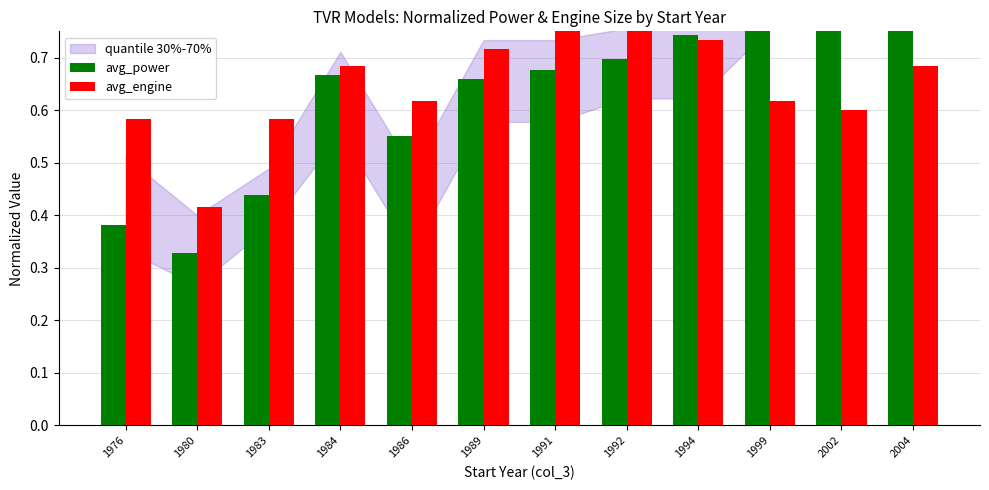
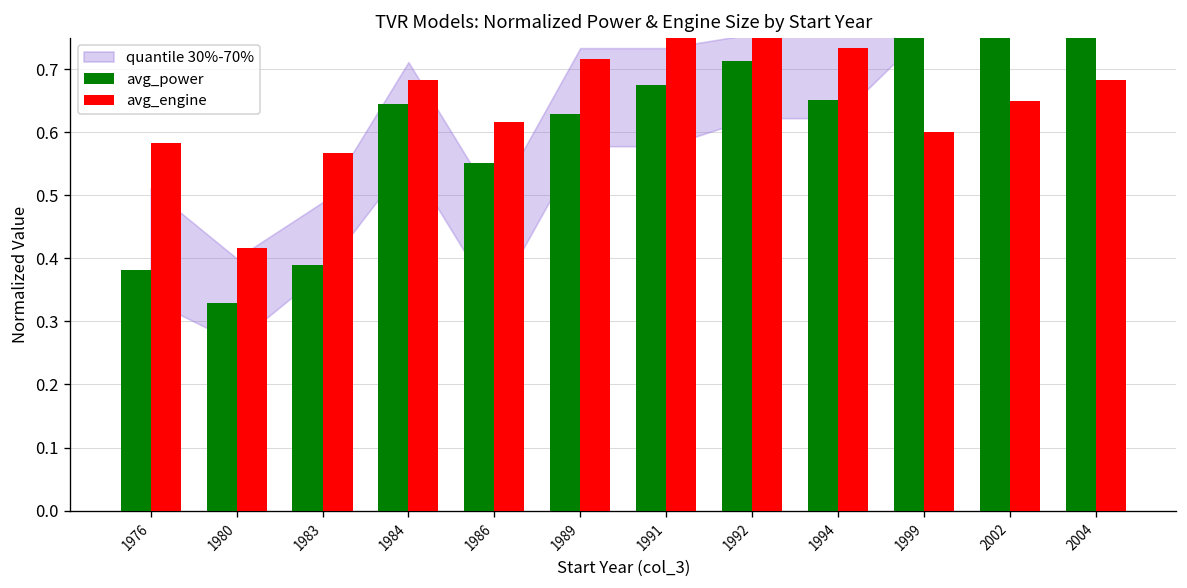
  {
    "avg_power": {
      "1976": 0.38,
      "1980": 0.33,
-     "1983": 0.44,
-     "1984": 0.67,
+     "1983": 0.39,
+     "1984": 0.64,
      "1986": 0.55,
-     "1989": 0.66,
+     "1989": 0.63,
      "1991": 0.68,
-     "1992": 0.70,
-     "1994": 0.74
+     "1992": 0.71,
+     "1994": 0.65
    },
    "avg_engine": {
      "1976": 0.58,
      "1980": 0.42,
-     "1983": 0.58,
+     "1983": 0.57,
      "1984": 0.68,
      "1986": 0.62,
      "1989": 0.72,
      "1994": 0.73,
-     "1999": 0.62,
-     "2002": 0.60,
+     "1999": 0.60,
+     "2002": 0.65,
      "2004": 0.68
    }
  }
